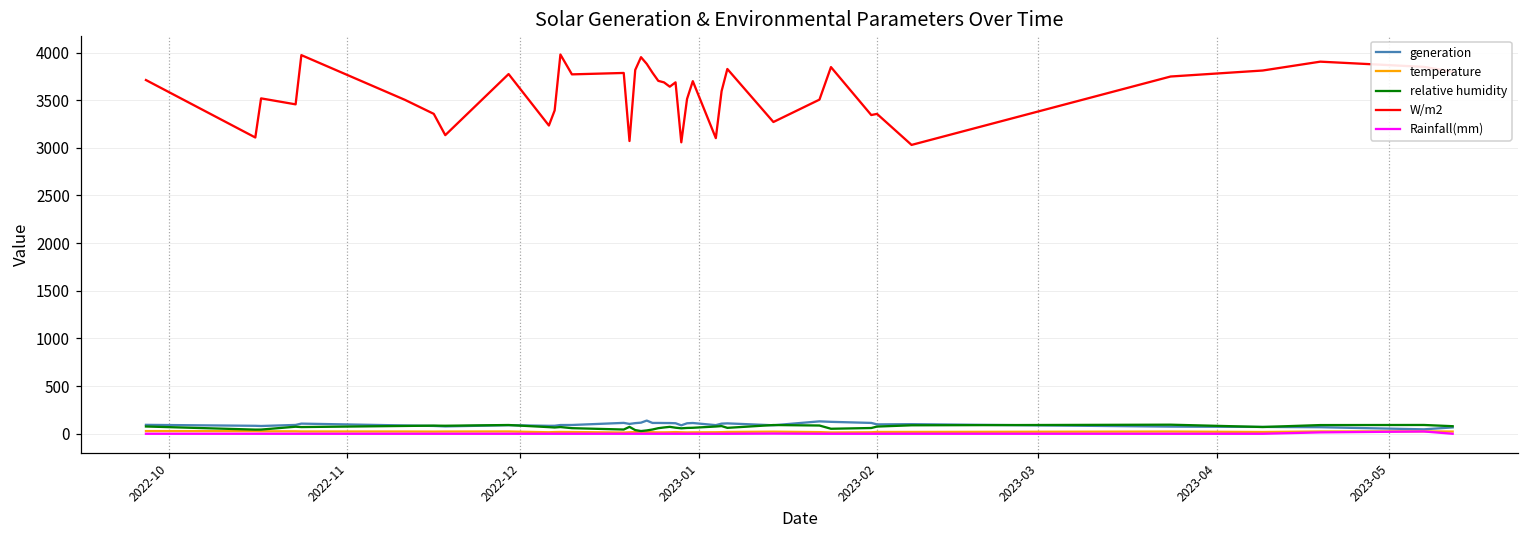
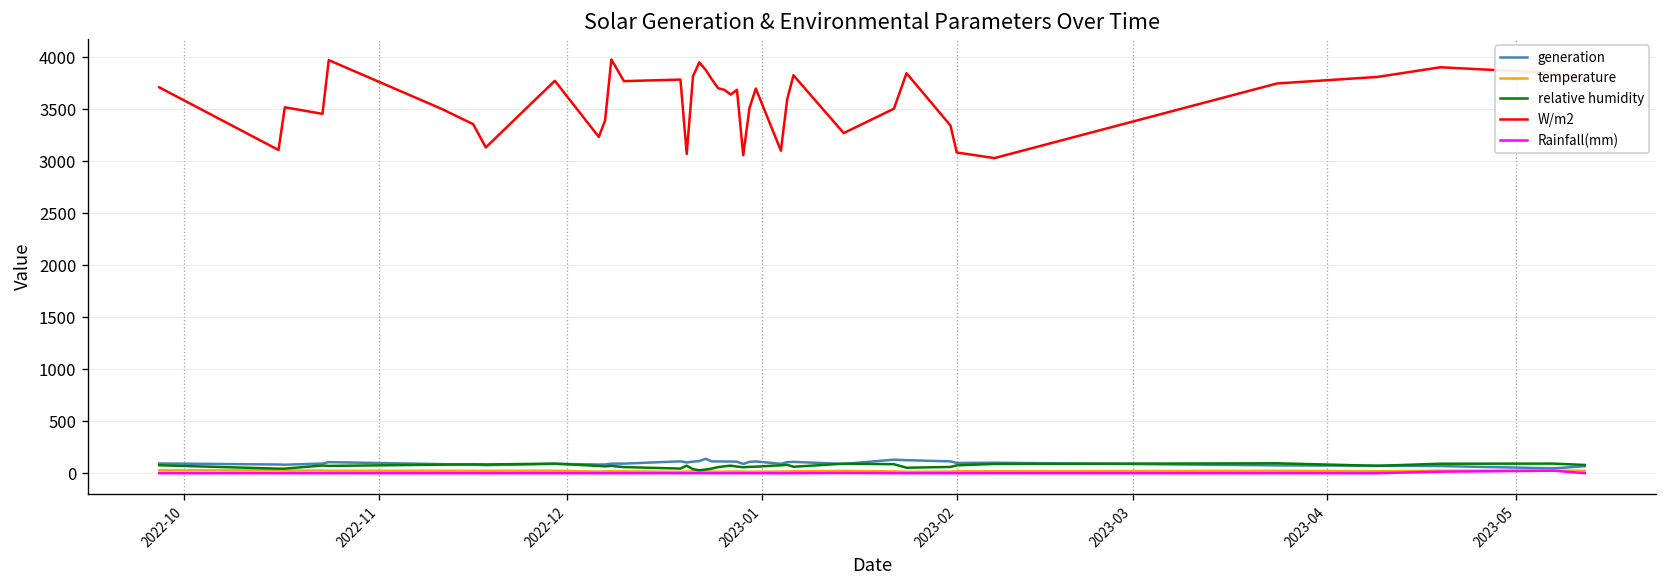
  {
    "W/m2": {
-     "2023-02": 3400
+     "2023-02": 3100
    }
  }
